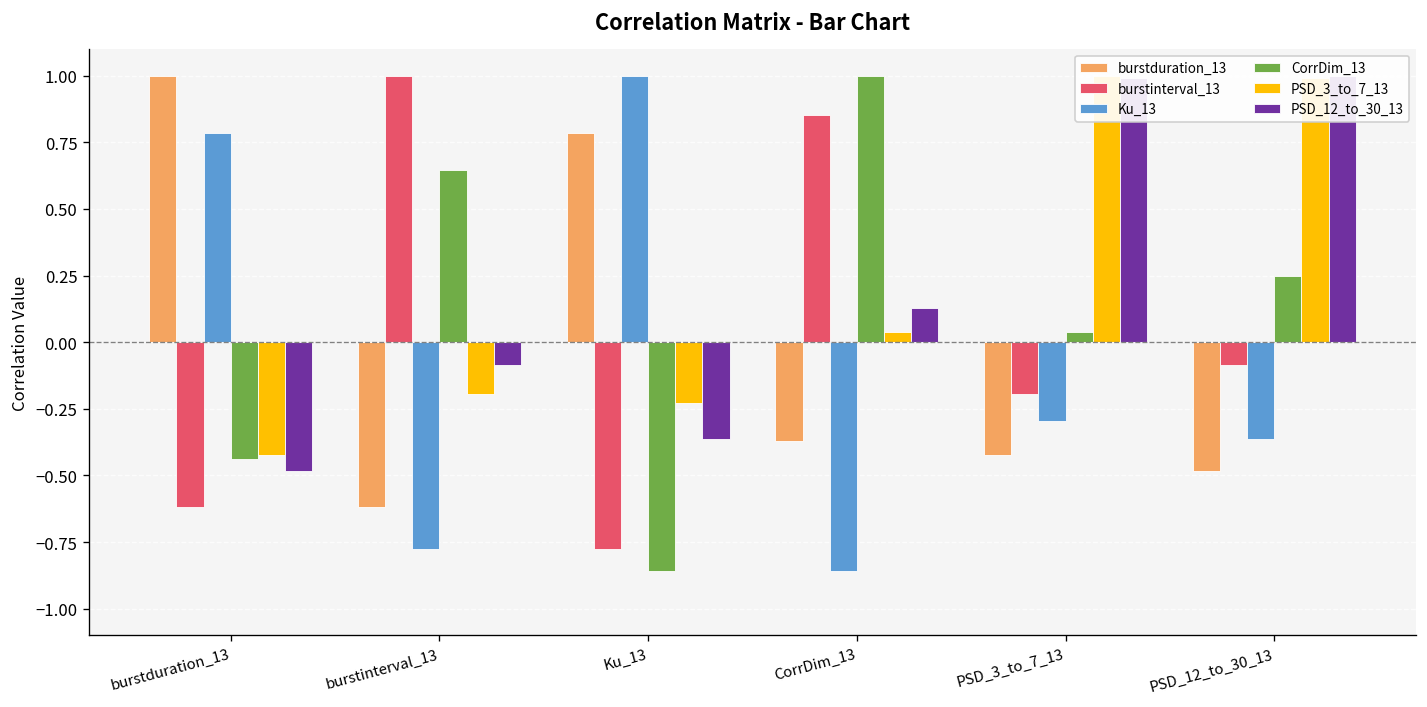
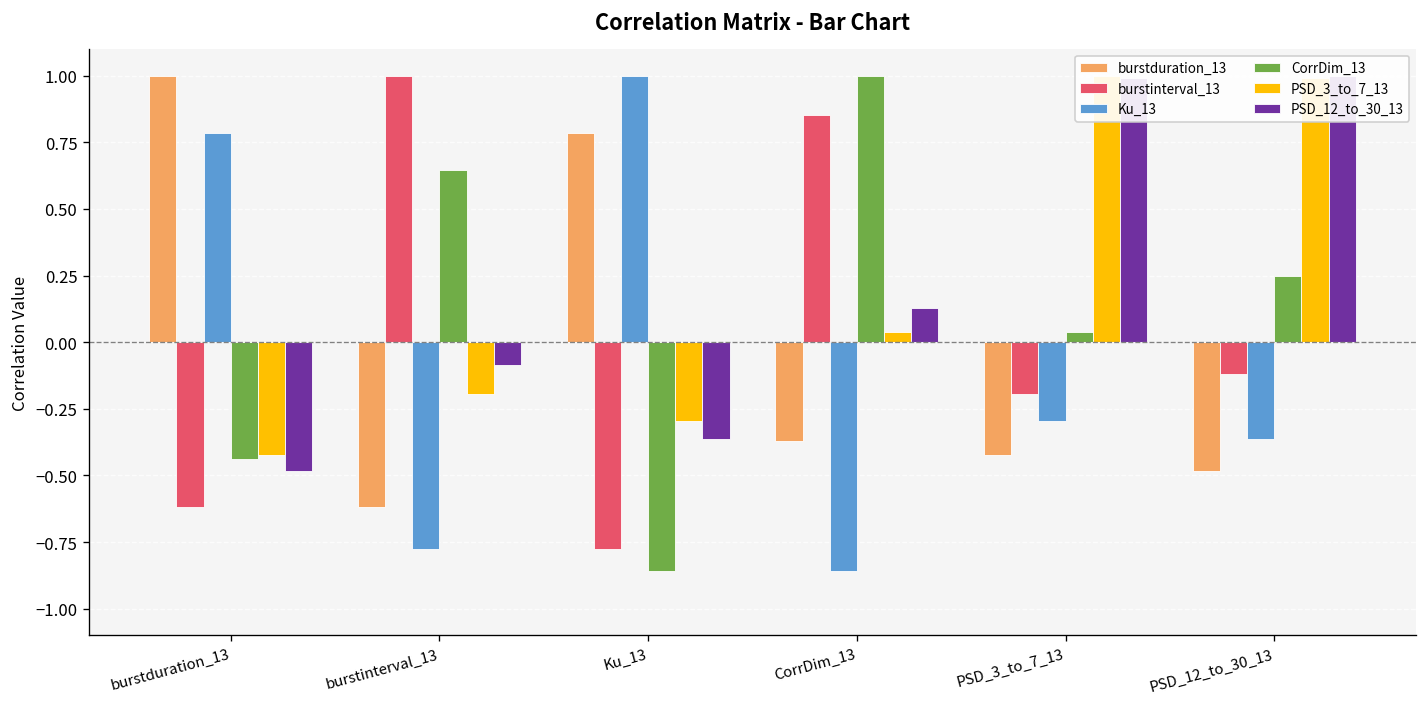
  {
    "burstduration_13": {
      "burstduration_13": 1.00,
      "burstinterval_13": -0.62,
      "Ku_13": 0.78,
      "CorrDim_13": -0.37,
      "PSD_3_to_7_13": -0.42,
      "PSD_12_to_30_13": -0.48
    },
    "burstinterval_13": {
      "burstduration_13": -0.62,
      "burstinterval_13": 1.00,
      "Ku_13": -0.78,
      "CorrDim_13": 0.85,
      "PSD_3_to_7_13": -0.19,
-     "PSD_12_to_30_13": -0.08
+     "PSD_12_to_30_13": -0.12
    },
    "Ku_13": {
      "burstduration_13": 0.78,
      "burstinterval_13": -0.78,
      "Ku_13": 1.00,
      "CorrDim_13": -0.86,
      "PSD_3_to_7_13": -0.30,
      "PSD_12_to_30_13": -0.36
    },
    "CorrDim_13": {
      "burstduration_13": -0.44,
      "burstinterval_13": 0.65,
      "Ku_13": -0.86,
      "CorrDim_13": 1.00,
      "PSD_3_to_7_13": 0.04,
      "PSD_12_to_30_13": 0.25
    },
    "PSD_3_to_7_13": {
      "burstduration_13": -0.42,
      "burstinterval_13": -0.19,
-     "Ku_13": -0.23,
+     "Ku_13": -0.30,
      "CorrDim_13": 0.04
    },
    "PSD_12_to_30_13": {
      "burstduration_13": -0.48,
      "burstinterval_13": -0.08,
      "Ku_13": -0.36,
      "CorrDim_13": 0.13
    }
  }
